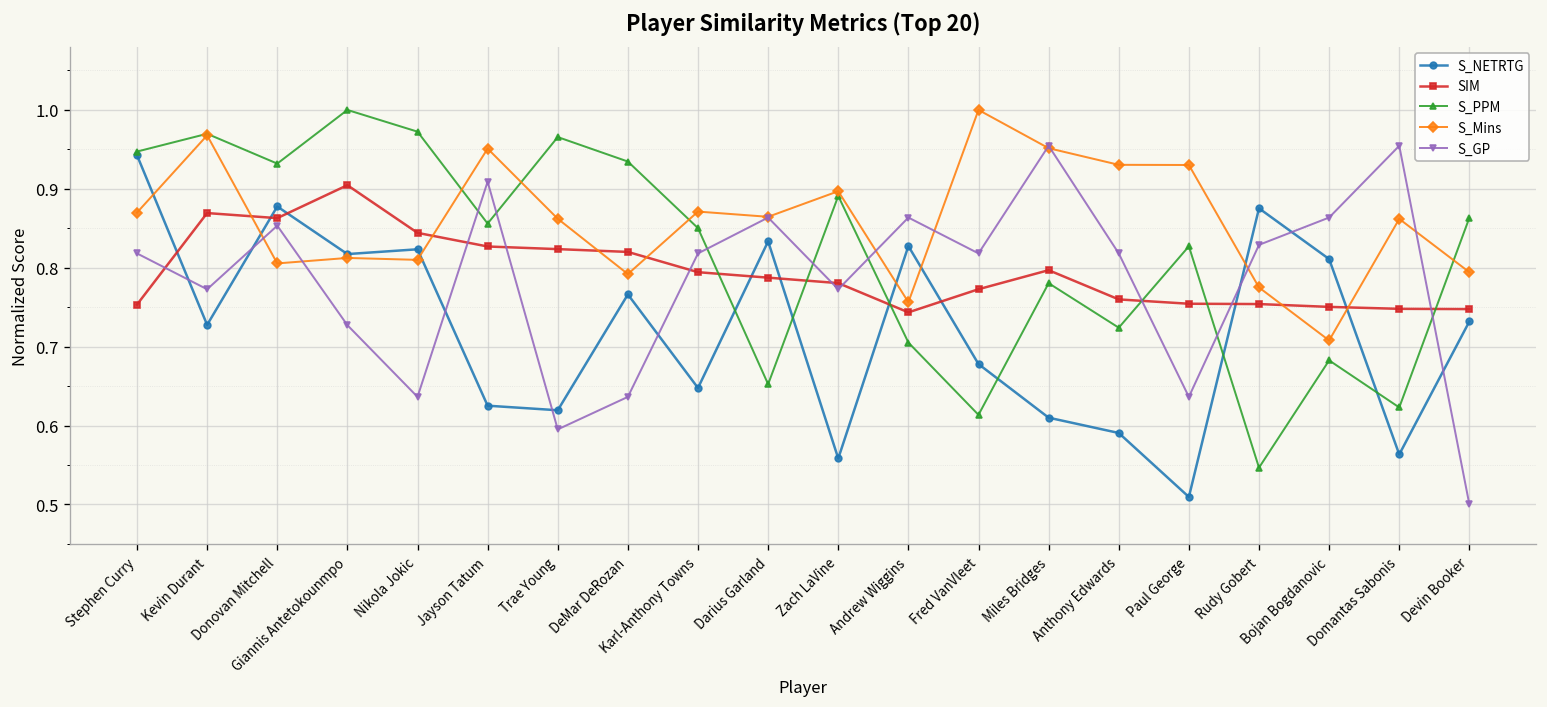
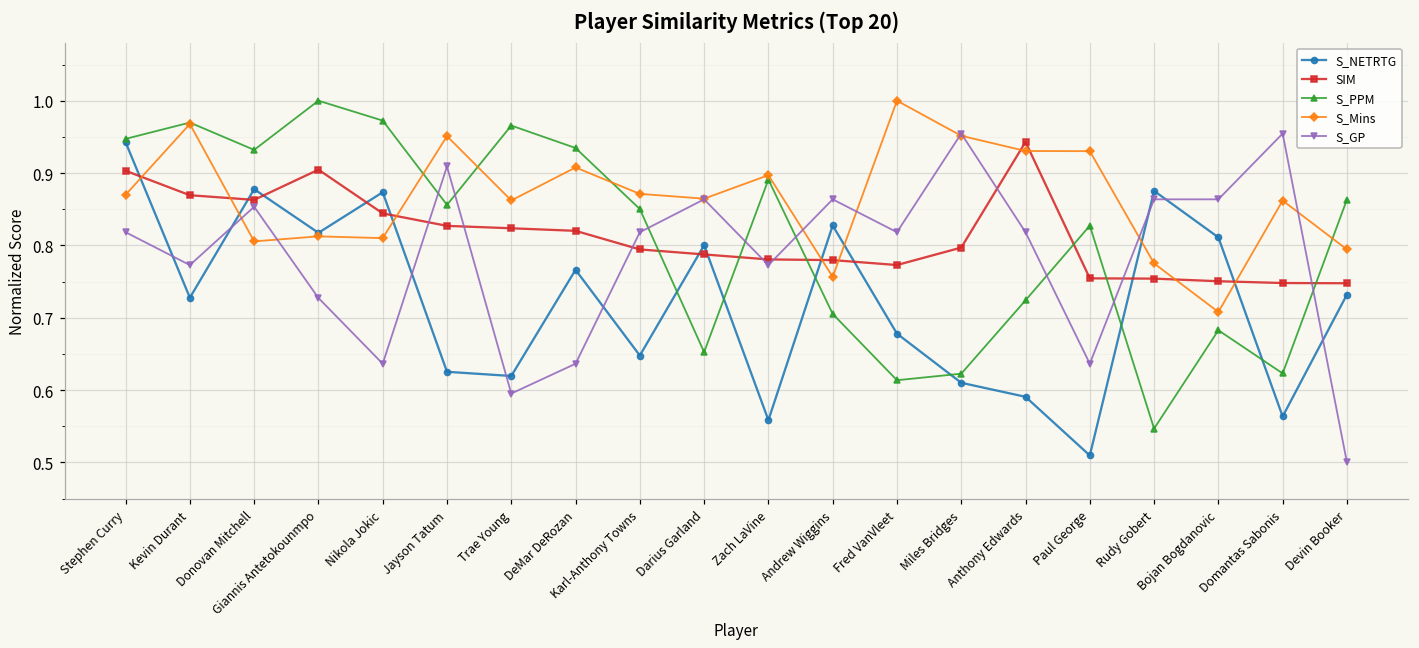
  {
    "S_NETRTG": {
      "Stephen Curry": 0.94,
      "Kevin Durant": 0.73,
      "Donovan Mitchell": 0.88,
      "Giannis Antetokounmpo": 0.82,
-     "Nikola Jokic": 0.82,
+     "Nikola Jokic": 0.87,
      "Jayson Tatum": 0.63,
      "Trae Young": 0.62,
      "DeMar DeRozan": 0.77,
      "Karl-Anthony Towns": 0.65,
-     "Darius Garland": 0.83,
+     "Darius Garland": 0.80,
      "Zach LaVine": 0.56,
      "Andrew Wiggins": 0.83,
      "Fred VanVleet": 0.68,
      "Miles Bridges": 0.61,
      "Anthony Edwards": 0.59,
      "Paul George": 0.51,
      "Rudy Gobert": 0.88,
      "Bojan Bogdanovic": 0.81,
      "Domantas Sabonis": 0.56,
      "Devin Booker": 0.73
    },
    "SIM": {
-     "Stephen Curry": 0.75,
+     "Stephen Curry": 0.90,
      "Kevin Durant": 0.87,
      "Donovan Mitchell": 0.86,
      "Giannis Antetokounmpo": 0.90,
      "Nikola Jokic": 0.84,
      "Jayson Tatum": 0.83,
      "Trae Young": 0.82,
      "DeMar DeRozan": 0.82,
      "Karl-Anthony Towns": 0.79,
      "Darius Garland": 0.79,
      "Zach LaVine": 0.78,
-     "Andrew Wiggins": 0.74,
+     "Andrew Wiggins": 0.78,
      "Fred VanVleet": 0.77,
      "Miles Bridges": 0.80,
-     "Anthony Edwards": 0.76,
+     "Anthony Edwards": 0.94,
      "Paul George": 0.75,
      "Rudy Gobert": 0.75,
      "Bojan Bogdanovic": 0.75,
      "Domantas Sabonis": 0.75,
      "Devin Booker": 0.75
    },
    "S_PPM": {
      "Stephen Curry": 0.95,
      "Donovan Mitchell": 0.93,
      "Giannis Antetokounmpo": 1.00,
      "Nikola Jokic": 0.97,
      "Jayson Tatum": 0.86,
      "Trae Young": 0.97,
      "DeMar DeRozan": 0.93,
      "Karl-Anthony Towns": 0.85,
      "Darius Garland": 0.65,
      "Zach LaVine": 0.89,
      "Andrew Wiggins": 0.71,
      "Fred VanVleet": 0.61,
-     "Miles Bridges": 0.78,
+     "Miles Bridges": 0.62,
      "Anthony Edwards": 0.72,
      "Paul George": 0.83,
      "Rudy Gobert": 0.55,
      "Bojan Bogdanovic": 0.68,
      "Domantas Sabonis": 0.62,
      "Devin Booker": 0.86
    },
    "S_Mins": {
      "Stephen Curry": 0.87,
      "Donovan Mitchell": 0.81,
      "Giannis Antetokounmpo": 0.81,
      "Nikola Jokic": 0.81,
      "Jayson Tatum": 0.95,
      "Trae Young": 0.86,
-     "DeMar DeRozan": 0.79,
+     "DeMar DeRozan": 0.91,
      "Karl-Anthony Towns": 0.87,
      "Zach LaVine": 0.90,
      "Andrew Wiggins": 0.76,
      "Fred VanVleet": 1.00,
      "Anthony Edwards": 0.93,
      "Paul George": 0.93,
      "Rudy Gobert": 0.78,
      "Bojan Bogdanovic": 0.71,
      "Domantas Sabonis": 0.86,
      "Devin Booker": 0.79
    },
    "S_GP": {
      "Stephen Curry": 0.82,
      "Kevin Durant": 0.77,
      "Donovan Mitchell": 0.85,
      "Giannis Antetokounmpo": 0.73,
      "Nikola Jokic": 0.64,
      "Jayson Tatum": 0.91,
      "Trae Young": 0.60,
      "DeMar DeRozan": 0.64,
      "Karl-Anthony Towns": 0.82,
      "Zach LaVine": 0.77,
      "Andrew Wiggins": 0.86,
      "Fred VanVleet": 0.82,
      "Anthony Edwards": 0.82,
      "Paul George": 0.64,
-     "Rudy Gobert": 0.83,
+     "Rudy Gobert": 0.86,
      "Bojan Bogdanovic": 0.86,
      "Domantas Sabonis": 0.95,
      "Devin Booker": 0.50
    }
  }
